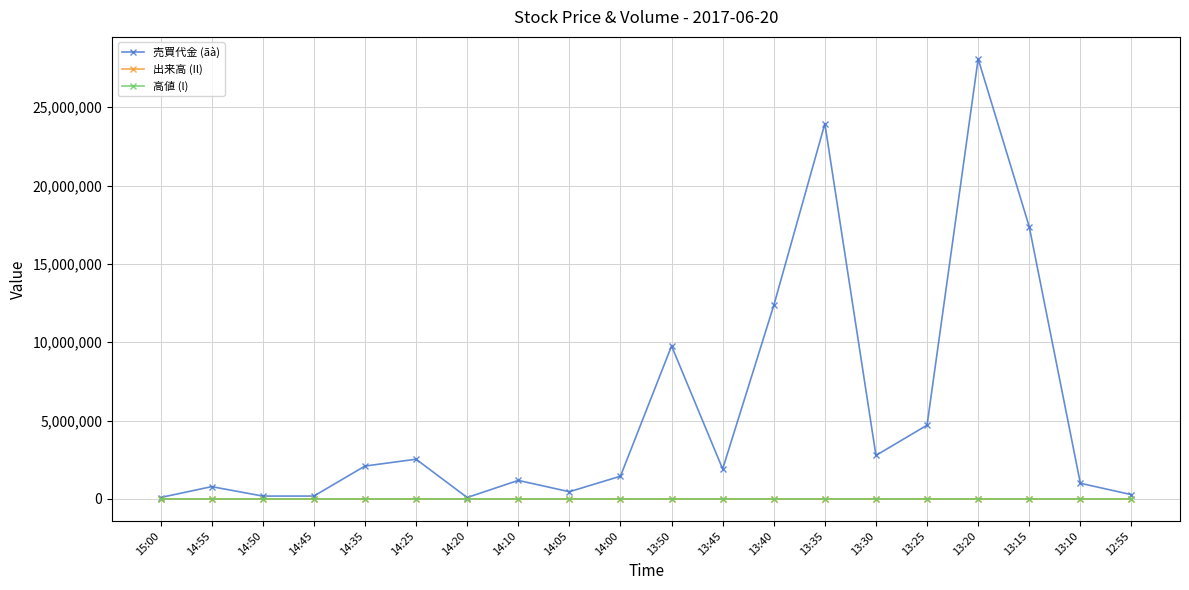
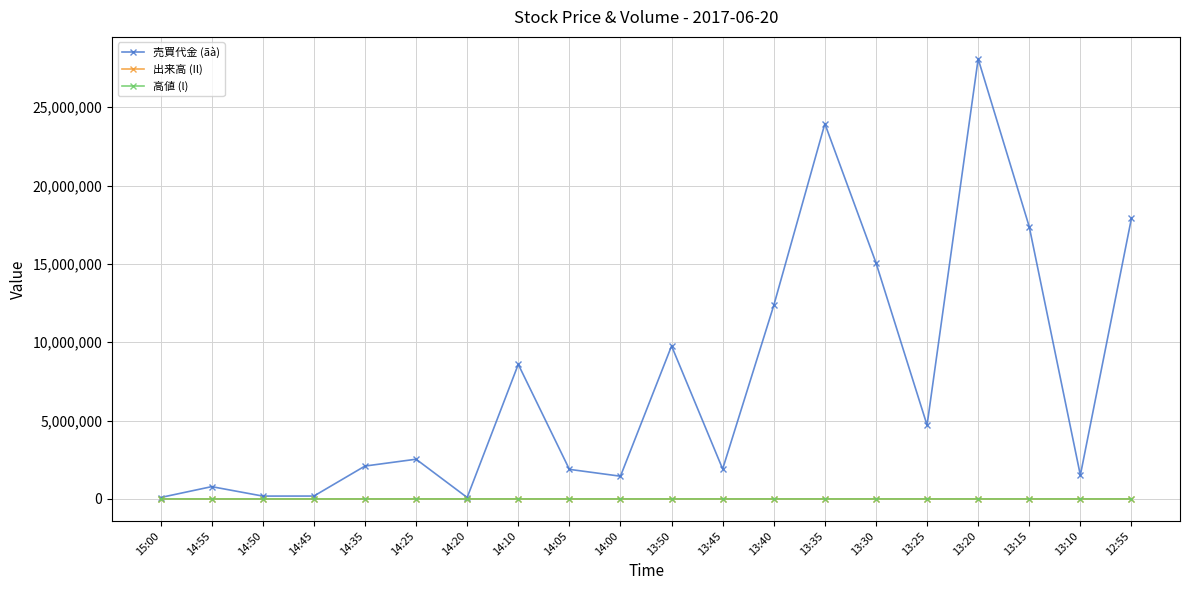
  {
    "売買代金 (ãà)": {
      "14:55": "800,000",
      "14:50": "200,000",
      "14:45": "200,000",
      "14:35": "2,100,000",
      "14:25": "2,500,000",
-     "14:10": "1,200,000",
-     "14:05": "500,000",
+     "14:10": "8,600,000",
+     "14:05": "1,900,000",
      "14:00": "1,500,000",
      "13:50": "9,800,000",
      "13:45": "1,900,000",
      "13:40": "12,300,000",
      "13:35": "23,900,000",
-     "13:30": "2,800,000",
+     "13:30": "15,100,000",
      "13:25": "4,700,000",
      "13:20": "28,100,000",
      "13:15": "17,400,000",
-     "13:10": "1,000,000",
-     "12:55": "300,000"
+     "13:10": "1,500,000",
+     "12:55": "17,900,000"
    },
    "高値 (l)": {
      "14:55": "0",
      "14:50": "0",
      "14:45": "0",
      "14:35": "0",
      "14:25": "0",
      "14:10": "0",
      "14:05": "0",
      "14:00": "0",
      "13:50": "0",
      "13:45": "0",
      "13:40": "0",
      "13:35": "0",
      "13:30": "0",
      "13:25": "0",
      "13:20": "0",
      "13:15": "0",
      "13:10": "0",
      "12:55": "0"
    }
  }
